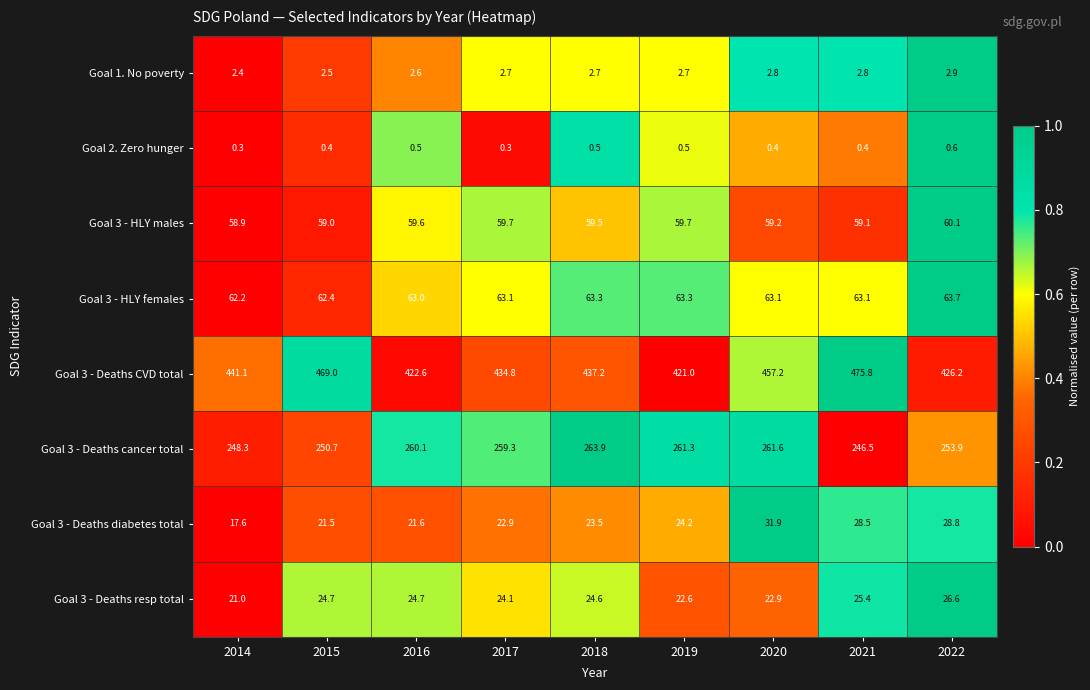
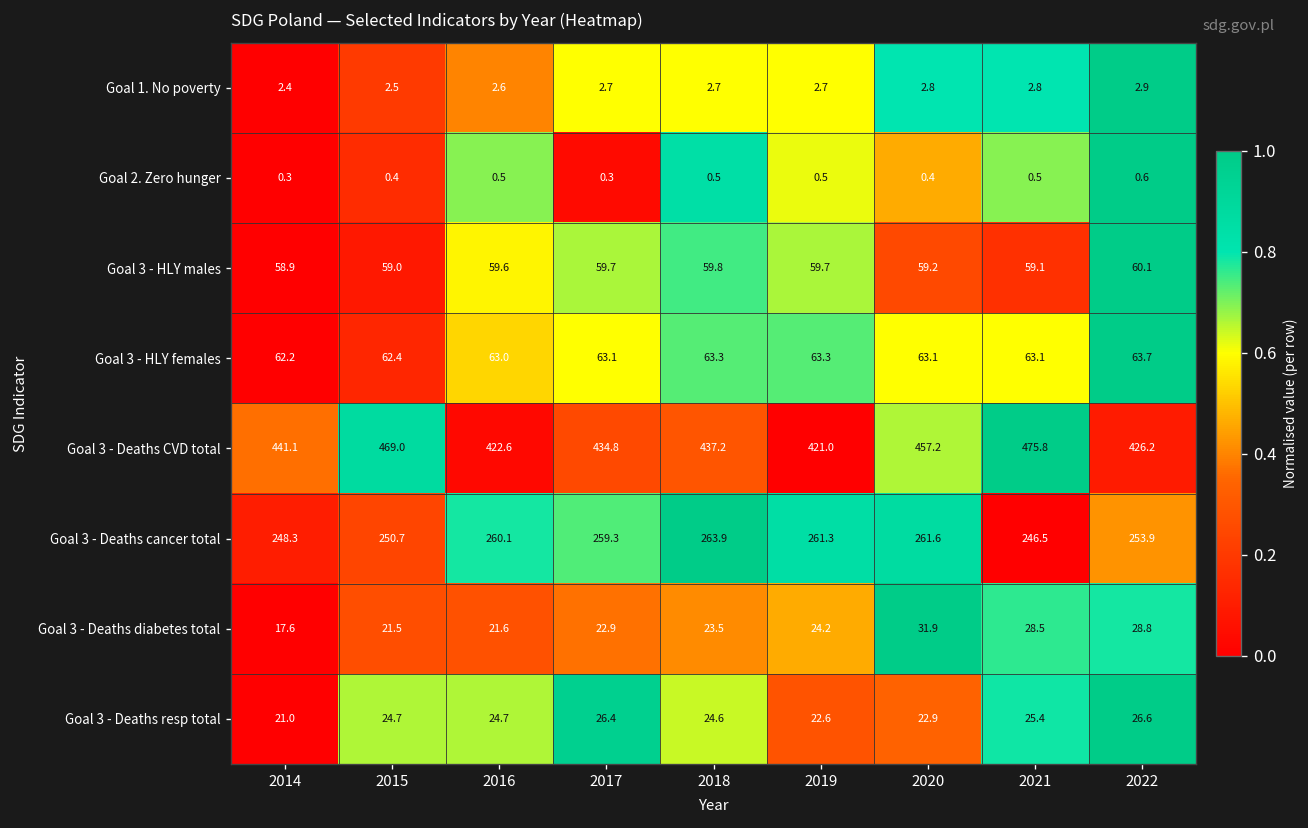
  {
    "Goal 1. No poverty": {
      "2014": 2.4,
      "2015": 2.5,
      "2016": 2.6,
      "2017": 2.7,
      "2018": 2.7,
      "2019": 2.7,
      "2020": 2.8,
      "2021": 2.8,
      "2022": 2.9
    },
    "Goal 2. Zero hunger": {
      "2014": 0.3,
      "2015": 0.4,
      "2016": 0.5,
      "2017": 0.3,
      "2018": 0.5,
      "2019": 0.5,
      "2020": 0.4,
-     "2021": 0.4,
+     "2021": 0.5,
      "2022": 0.6
    },
    "Goal 3 - HLY males": {
      "2014": 58.9,
      "2015": 59.0,
      "2016": 59.6,
      "2017": 59.7,
-     "2018": 59.5,
+     "2018": 59.8,
      "2019": 59.7,
      "2020": 59.2,
      "2021": 59.1,
      "2022": 60.1
    },
    "Goal 3 - HLY females": {
      "2014": 62.2,
      "2015": 62.4,
      "2016": 63.0,
      "2017": 63.1,
      "2018": 63.3,
      "2019": 63.3,
      "2020": 63.1,
      "2021": 63.1,
      "2022": 63.7
    },
    "Goal 3 - Deaths CVD total": {
      "2014": 441.1,
      "2015": 469.0,
      "2016": 422.6,
      "2017": 434.8,
      "2018": 437.2,
      "2019": 421.0,
      "2020": 457.2,
      "2021": 475.8,
      "2022": 426.2
    },
    "Goal 3 - Deaths cancer total": {
      "2014": 248.3,
      "2015": 250.7,
      "2016": 260.1,
      "2017": 259.3,
      "2018": 263.9,
      "2019": 261.3,
      "2020": 261.6,
      "2021": 246.5,
      "2022": 253.9
    },
    "Goal 3 - Deaths diabetes total": {
      "2014": 17.6,
      "2015": 21.5,
      "2016": 21.6,
      "2017": 22.9,
      "2018": 23.5,
      "2019": 24.2,
      "2020": 31.9,
      "2021": 28.5,
      "2022": 28.8
    },
    "Goal 3 - Deaths resp total": {
      "2014": 21.0,
      "2015": 24.7,
      "2016": 24.7,
-     "2017": 24.1,
+     "2017": 26.4,
      "2018": 24.6,
      "2019": 22.6,
      "2020": 22.9,
      "2021": 25.4,
      "2022": 26.6
    }
  }
